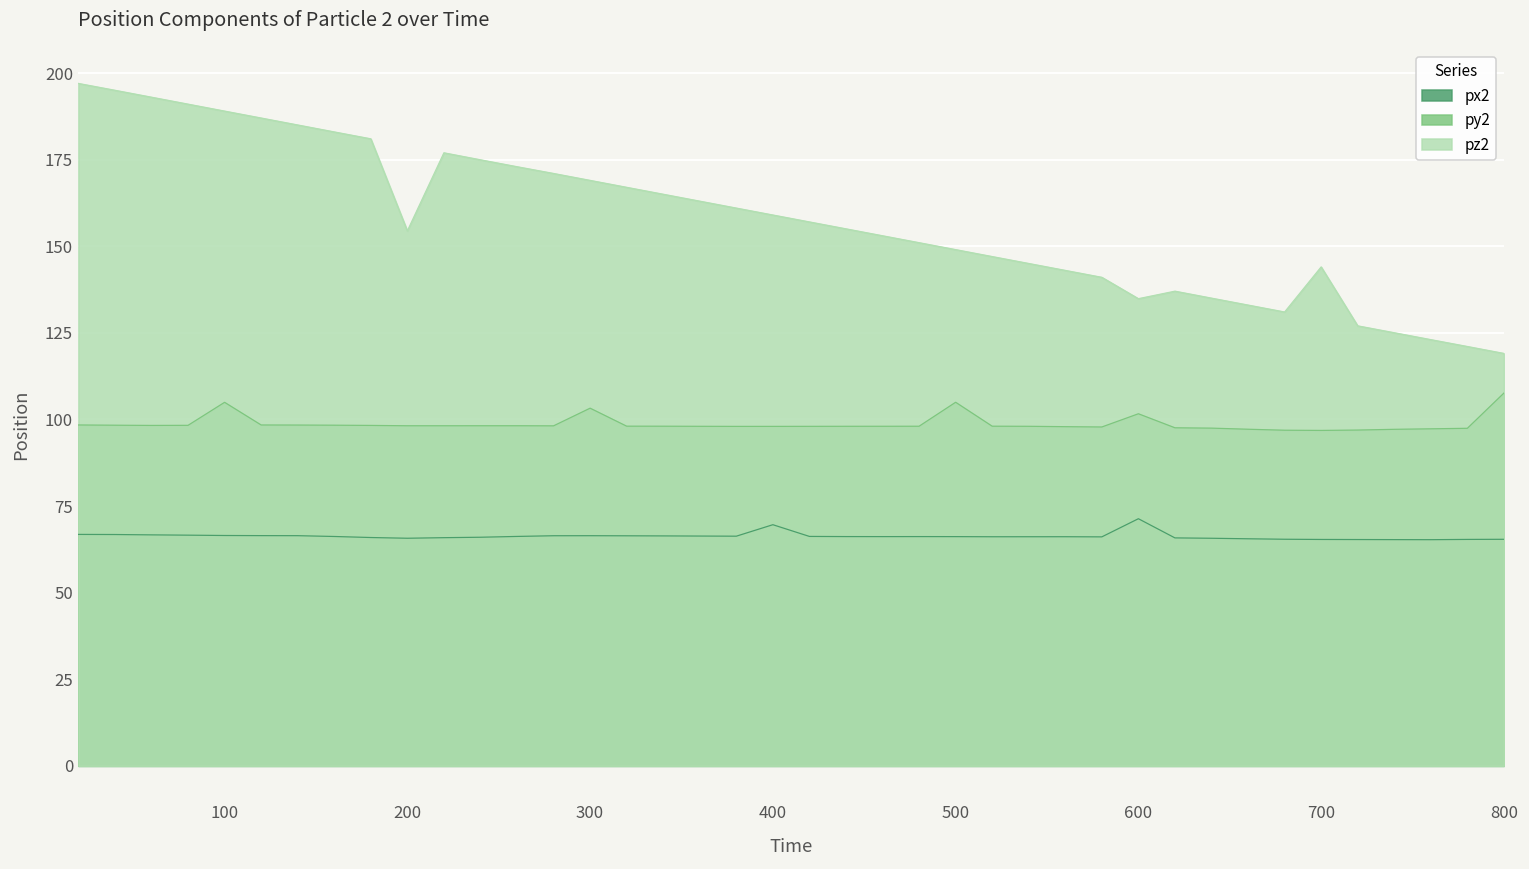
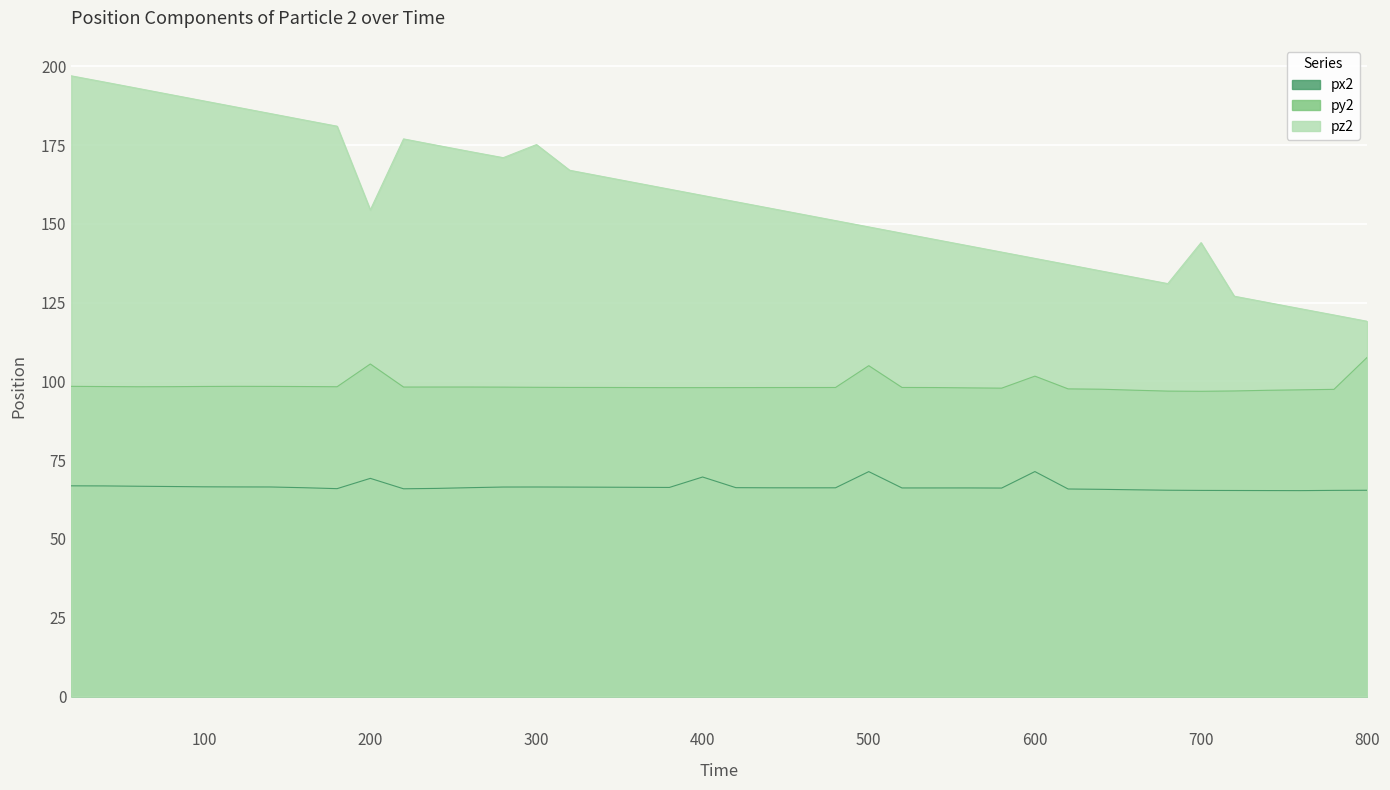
  {
    "px2": {
      "100": 66,
-     "200": 66,
+     "200": 69,
      "300": 66,
      "400": 70,
-     "500": 66,
+     "500": 71,
      "600": 71,
      "700": 65,
      "800": 65
    },
    "py2": {
-     "100": 105,
-     "200": 98,
-     "300": 103,
+     "100": 98,
+     "200": 105,
+     "300": 98,
      "400": 98,
      "500": 105,
      "600": 102,
      "700": 97,
      "800": 108
    },
    "pz2": {
      "100": 189,
      "200": 154,
-     "300": 169,
+     "300": 175,
      "400": 159,
      "500": 149,
-     "600": 135,
+     "600": 139,
      "700": 144,
      "800": 119
    }
  }
